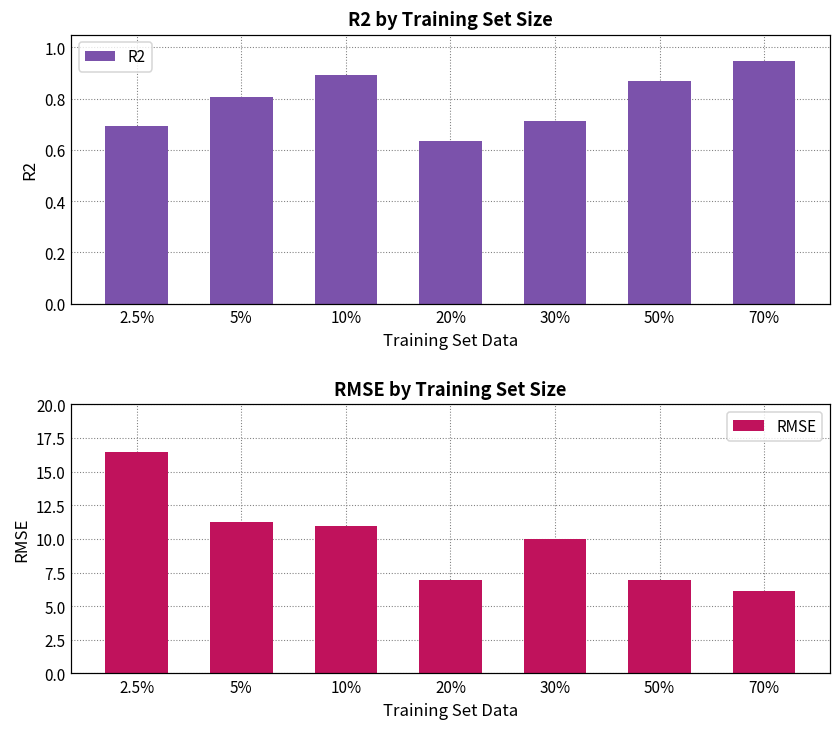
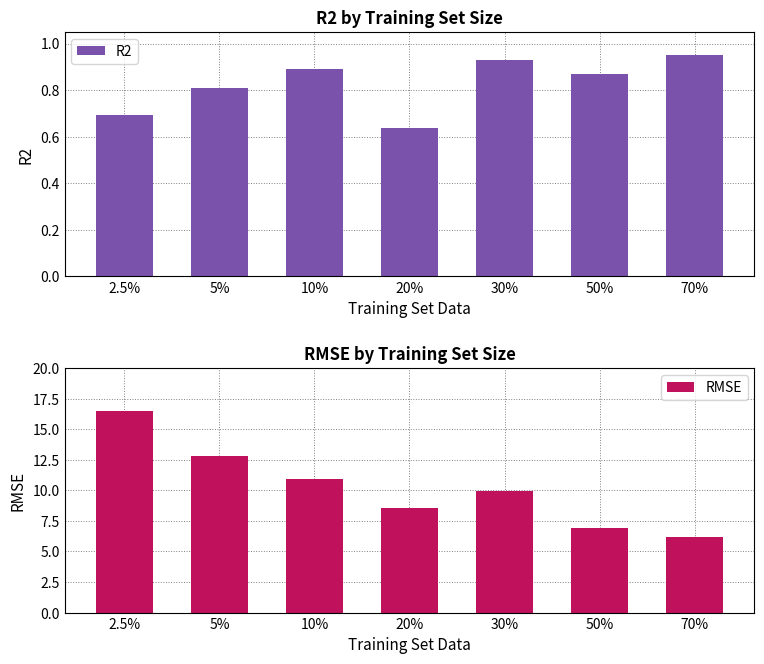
  {
    "R2 by Training Set Size": {
      "2.5%": 0.69,
      "5%": 0.81,
      "10%": 0.89,
      "20%": 0.64,
-     "30%": 0.71,
+     "30%": 0.93,
      "50%": 0.87,
      "70%": 0.95
    },
    "RMSE by Training Set Size": {
      "2.5%": 16.5,
-     "5%": 11.2,
+     "5%": 12.8,
      "10%": 11.0,
-     "20%": 7.0,
+     "20%": 8.5,
      "30%": 10.0,
      "50%": 6.9,
      "70%": 6.2
    }
  }
